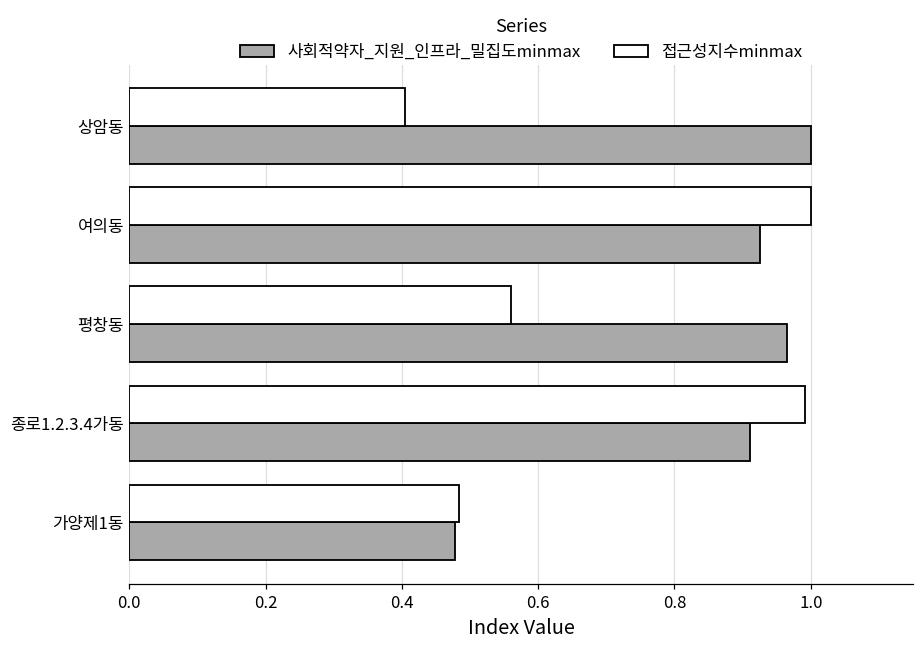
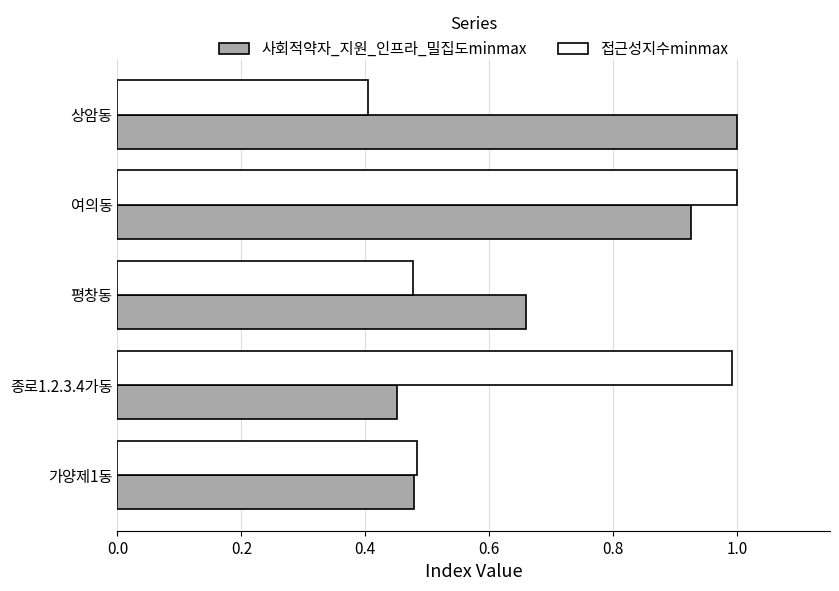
  {
    "사회적약자_지원_인프라_밀집도minmax": {
      "상암동": 1.00,
      "여의동": 0.93,
-     "평창동": 0.97,
-     "종로1.2.3.4가동": 0.91,
+     "평창동": 0.66,
+     "종로1.2.3.4가동": 0.45,
      "가양제1동": 0.48
    },
    "접근성지수minmax": {
      "상암동": 0.40,
      "여의동": 1.00,
-     "평창동": 0.56,
+     "평창동": 0.48,
      "종로1.2.3.4가동": 0.99,
      "가양제1동": 0.48
    }
  }
